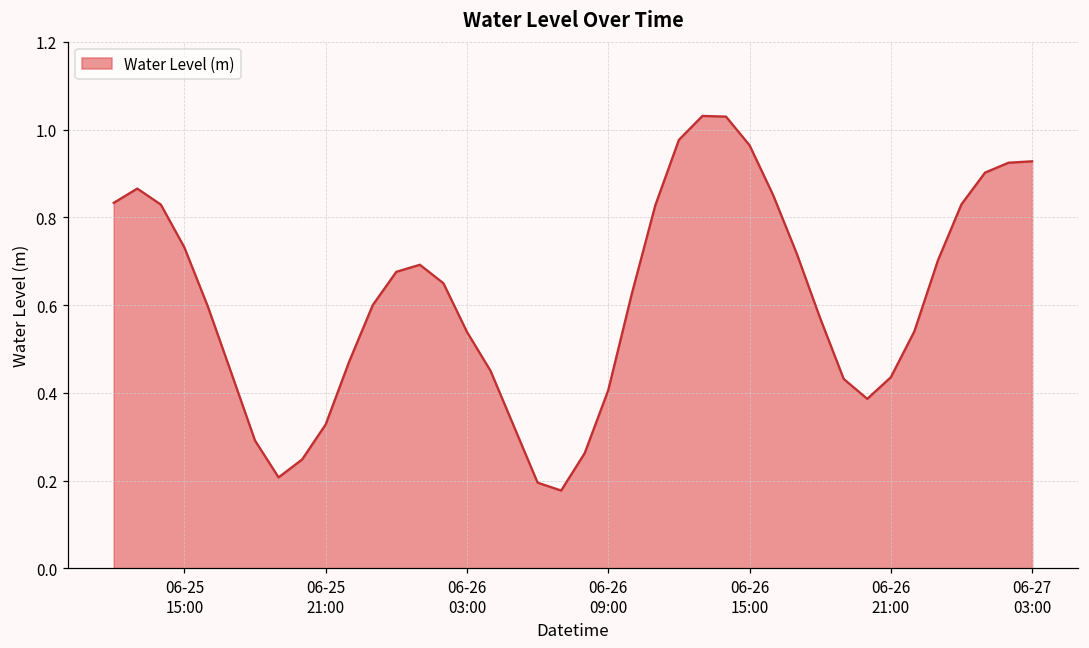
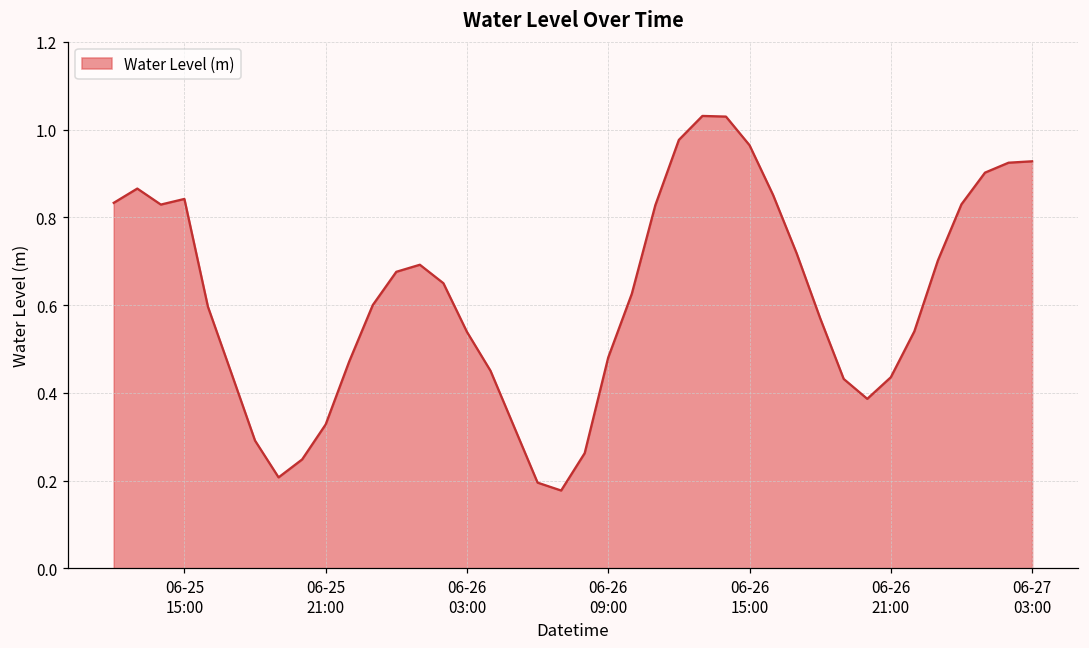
  {
-   "06-25 15:00": 0.73,
+   "06-25 15:00": 0.84,
    "06-25 21:00": 0.33,
    "06-26 03:00": 0.54,
-   "06-26 09:00": 0.41,
+   "06-26 09:00": 0.48,
    "06-26 15:00": 0.96,
    "06-26 21:00": 0.44,
    "06-27 03:00": 0.93
  }
